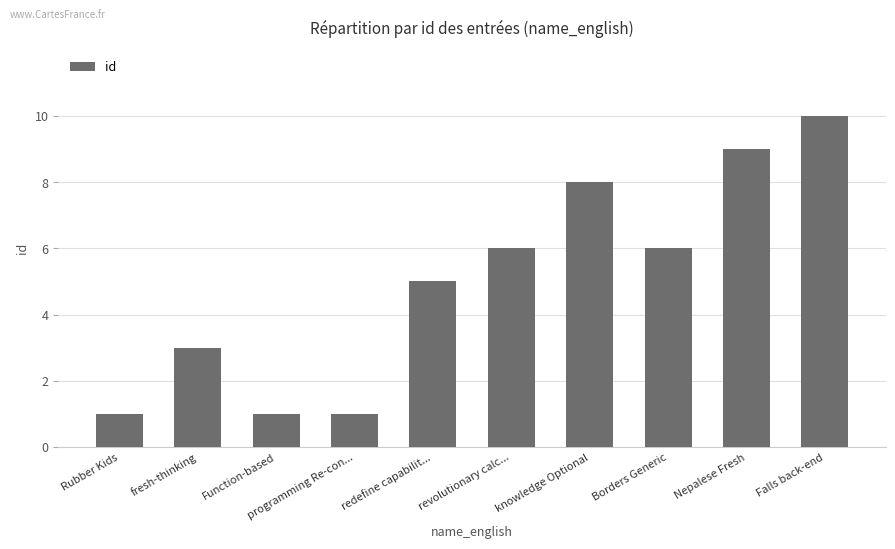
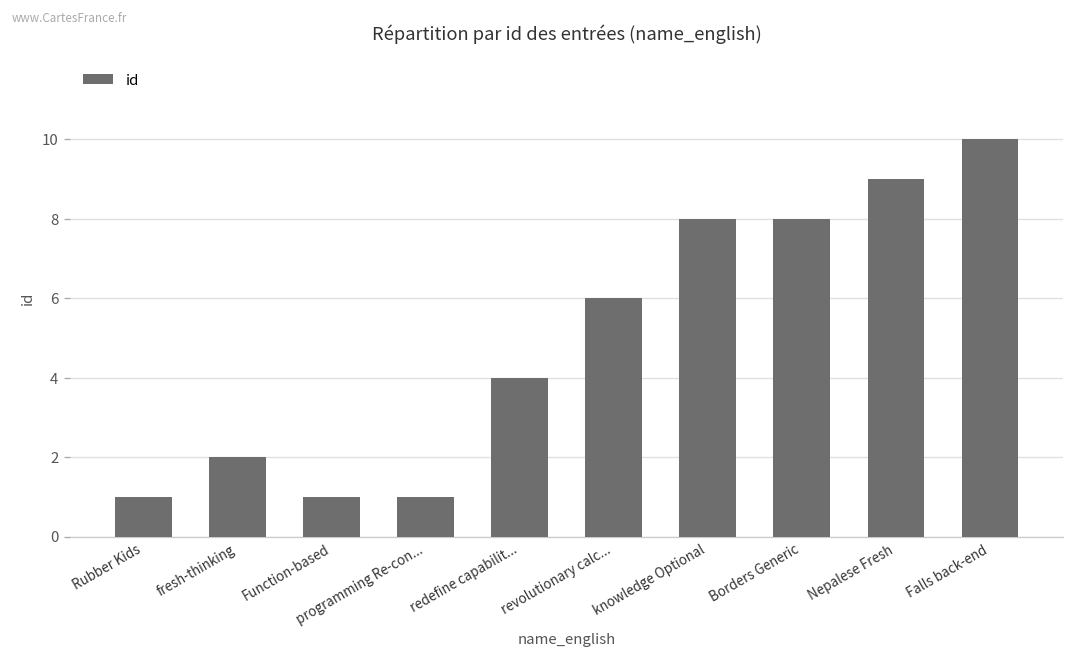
  {
    "Rubber Kids": 1,
-   "fresh-thinking": 3,
+   "fresh-thinking": 2,
    "Function-based": 1,
    "programming Re-con...": 1,
-   "redefine capabilit...": 5,
+   "redefine capabilit...": 4,
    "revolutionary calc...": 6,
    "knowledge Optional": 8,
-   "Borders Generic": 6,
+   "Borders Generic": 8,
    "Nepalese Fresh": 9,
    "Falls back-end": 10
  }
